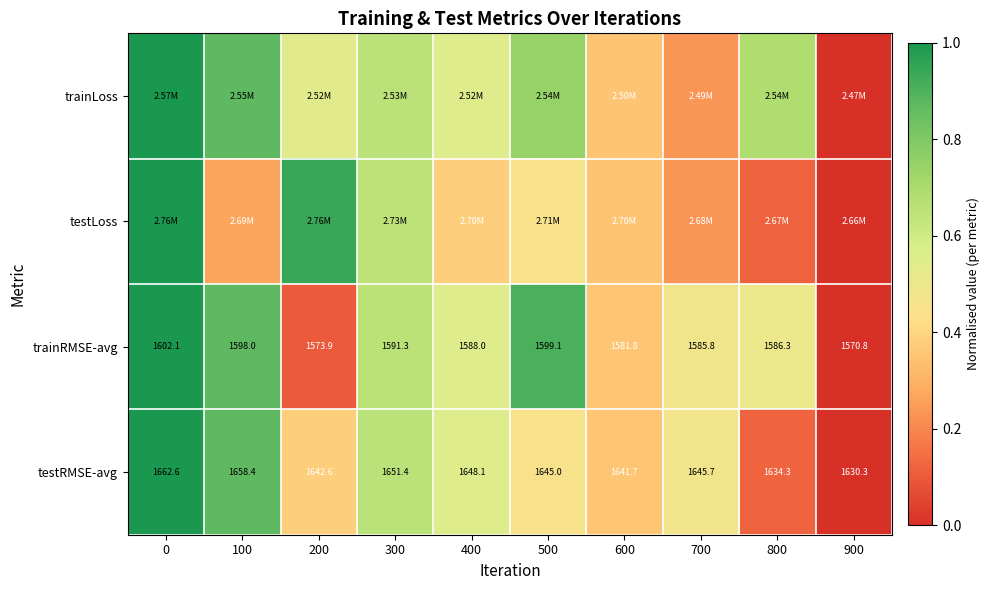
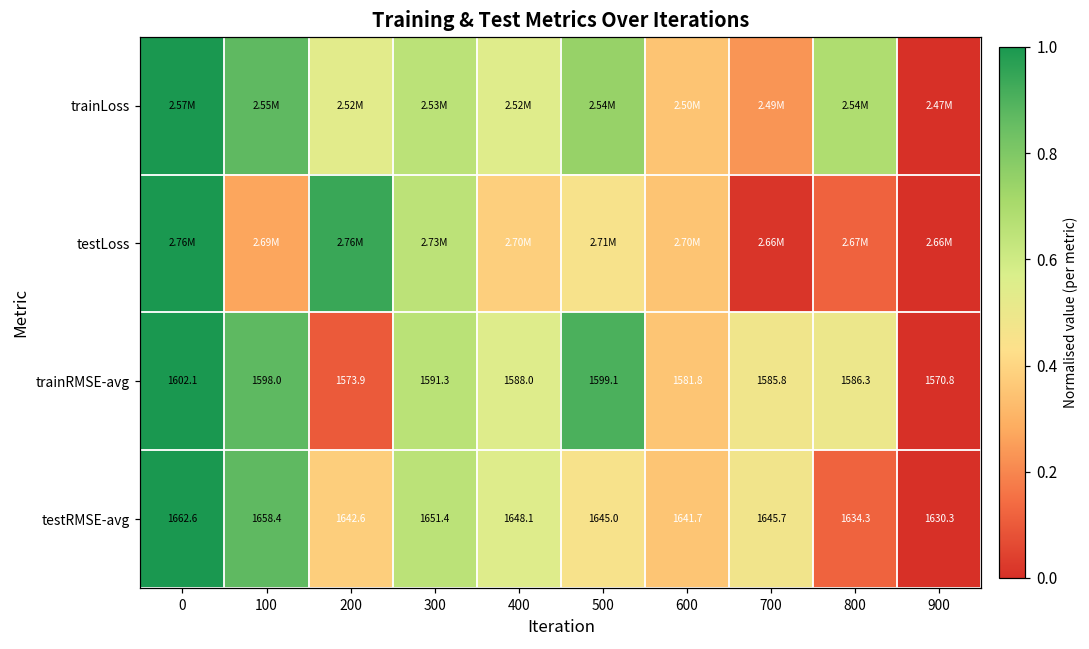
  {
    "trainLoss": {
      "0": "2.57M",
      "100": "2.55M",
      "200": "2.52M",
      "300": "2.53M",
      "400": "2.52M",
      "500": "2.54M",
      "600": "2.50M",
      "700": "2.49M",
      "800": "2.54M",
      "900": "2.47M"
    },
    "testLoss": {
      "0": "2.76M",
      "100": "2.69M",
      "200": "2.76M",
      "300": "2.73M",
      "400": "2.70M",
      "500": "2.71M",
      "600": "2.70M",
-     "700": "2.68M",
+     "700": "2.66M",
      "800": "2.67M",
      "900": "2.66M"
    },
    "trainRMSE-avg": {
      "0": "1602.1",
      "100": "1598.0",
      "200": "1573.9",
      "300": "1591.3",
      "400": "1588.0",
      "500": "1599.1",
      "600": "1581.8",
      "700": "1585.8",
      "800": "1586.3",
      "900": "1570.8"
    },
    "testRMSE-avg": {
      "0": "1662.6",
      "100": "1658.4",
      "200": "1642.6",
      "300": "1651.4",
      "400": "1648.1",
      "500": "1645.0",
      "600": "1641.7",
      "700": "1645.7",
      "800": "1634.3",
      "900": "1630.3"
    }
  }
